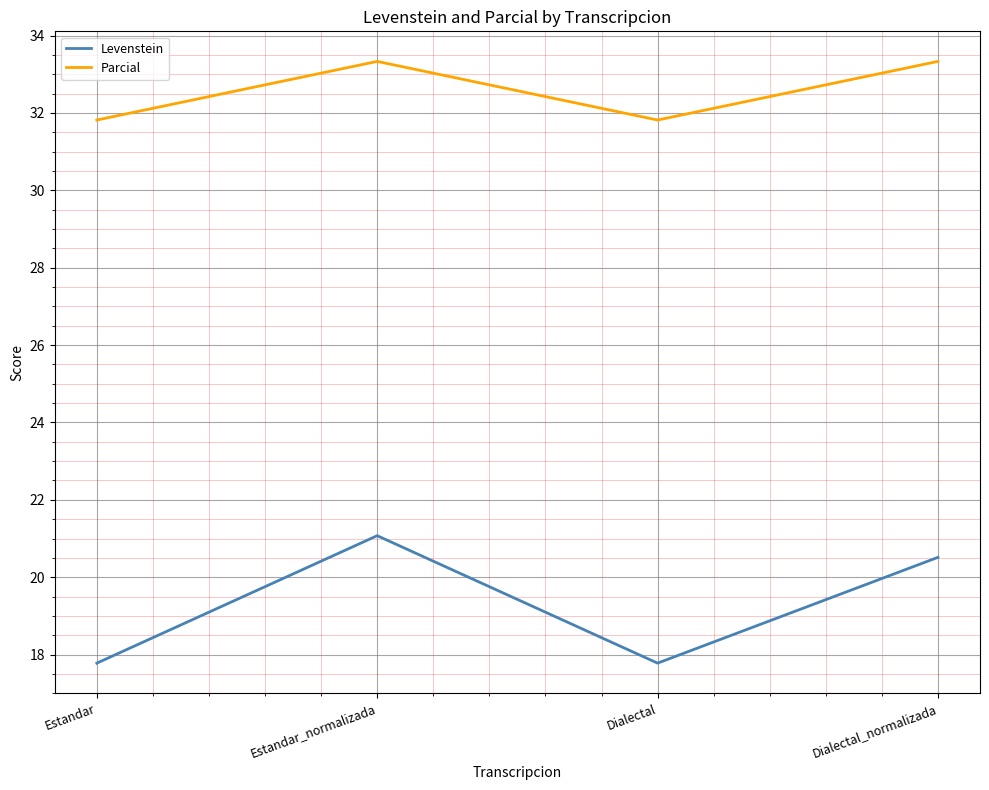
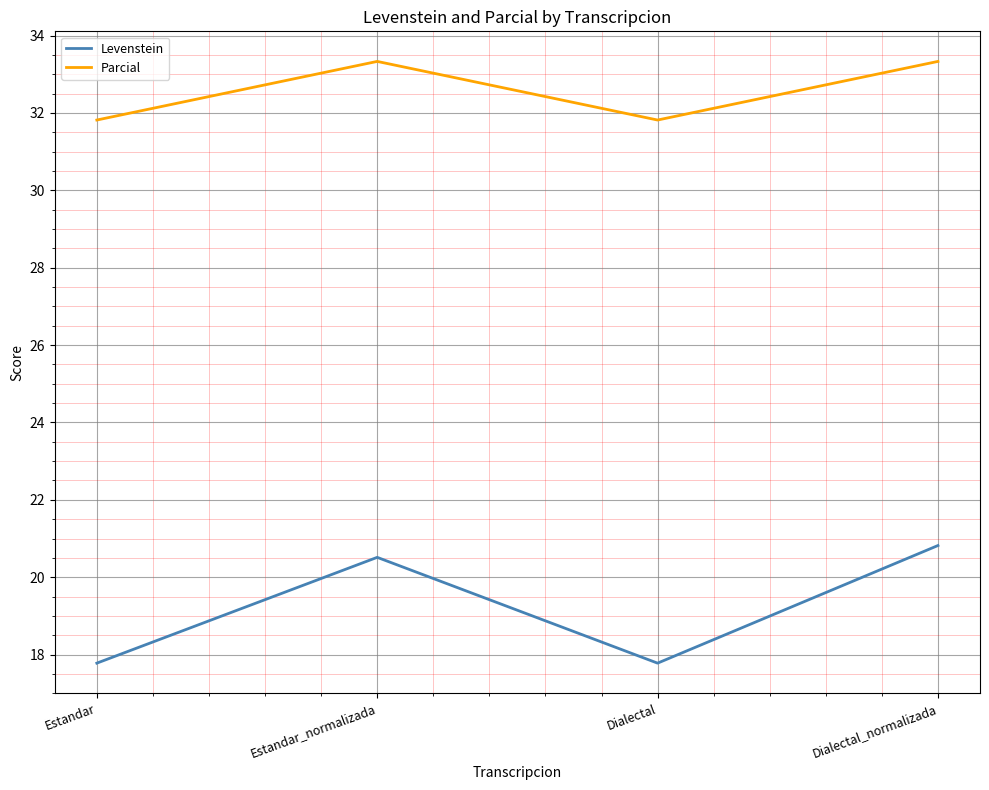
  {
    "Levenstein": {
      "Estandar": 17.8,
-     "Estandar_normalizada": 21.1,
+     "Estandar_normalizada": 20.5,
      "Dialectal": 17.8,
-     "Dialectal_normalizada": 20.5
+     "Dialectal_normalizada": 20.8
    },
    "Parcial": {
      "Estandar": 31.8,
      "Estandar_normalizada": 33.3,
      "Dialectal": 31.8,
      "Dialectal_normalizada": 33.3
    }
  }
